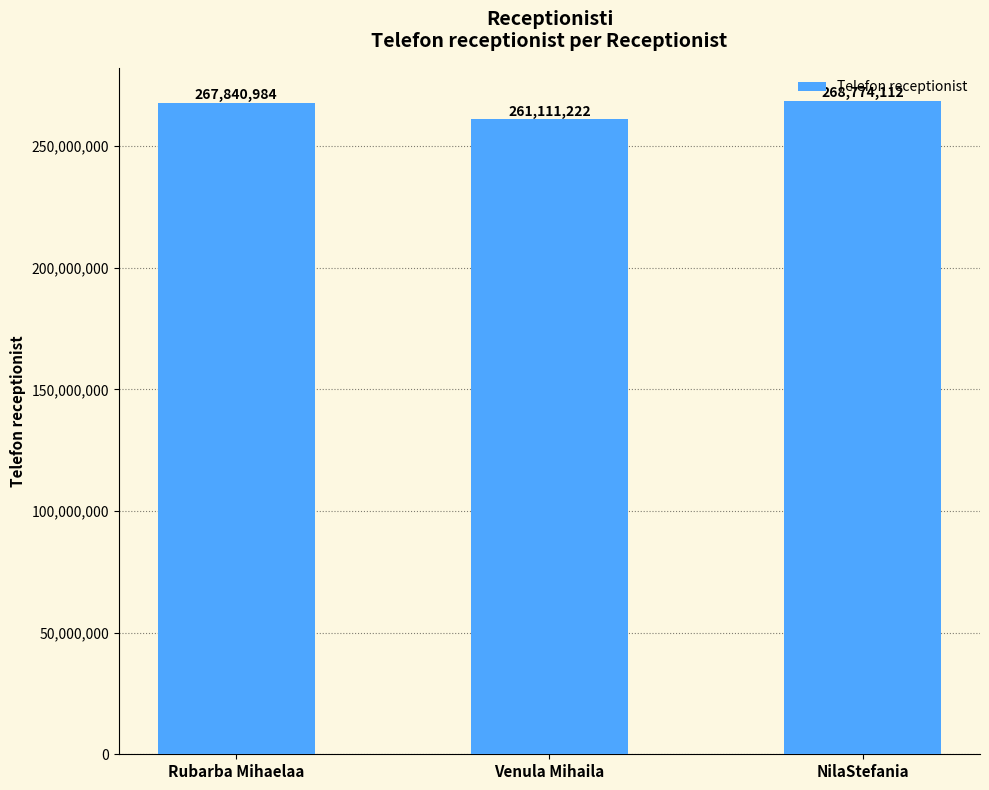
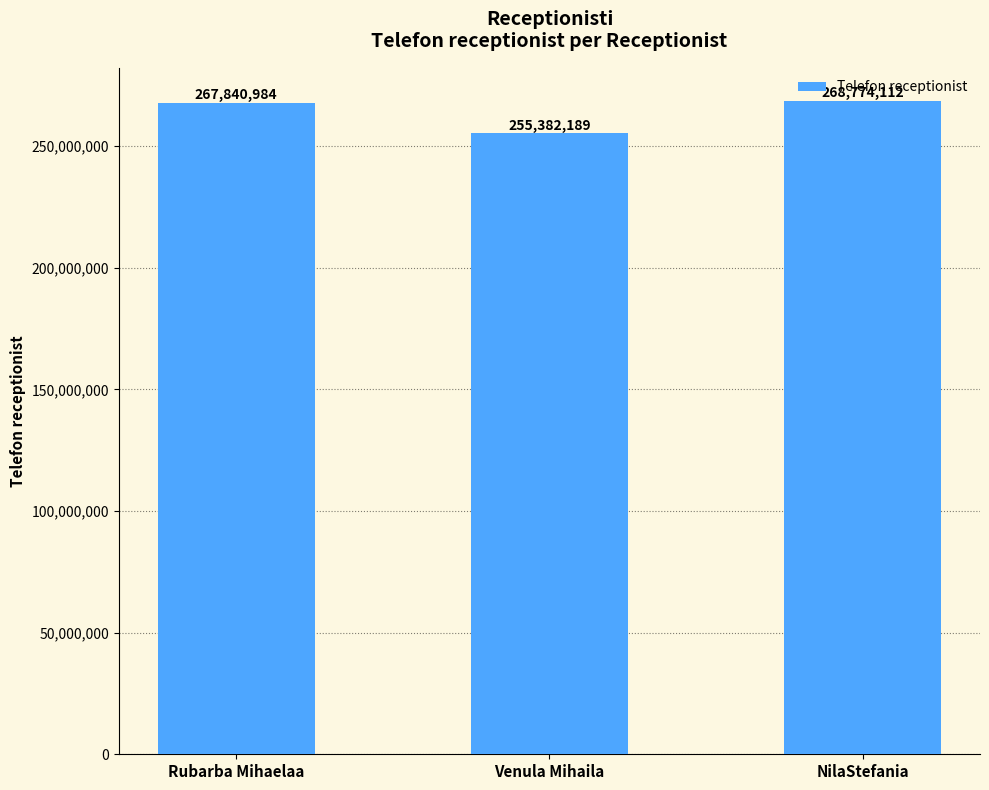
  {
    "Rubarba Mihaelaa": "267,840,984",
-   "Venula Mihaila": "261,111,222",
+   "Venula Mihaila": "255,382,189",
    "NilaStefania": "268,774,112"
  }
